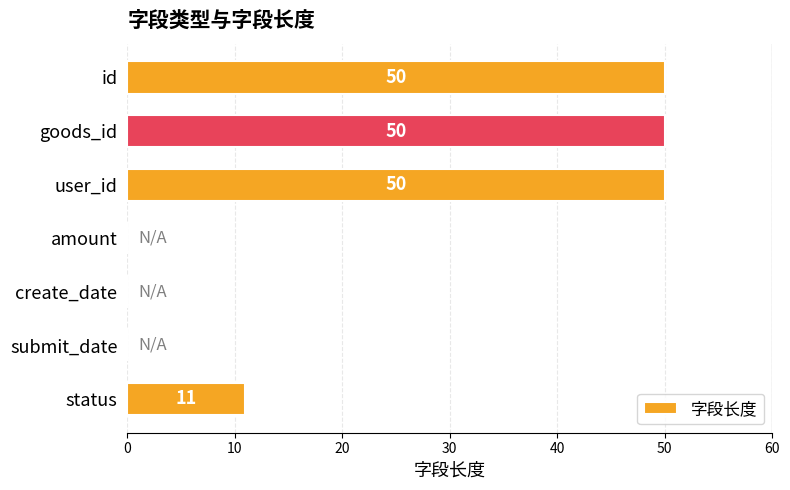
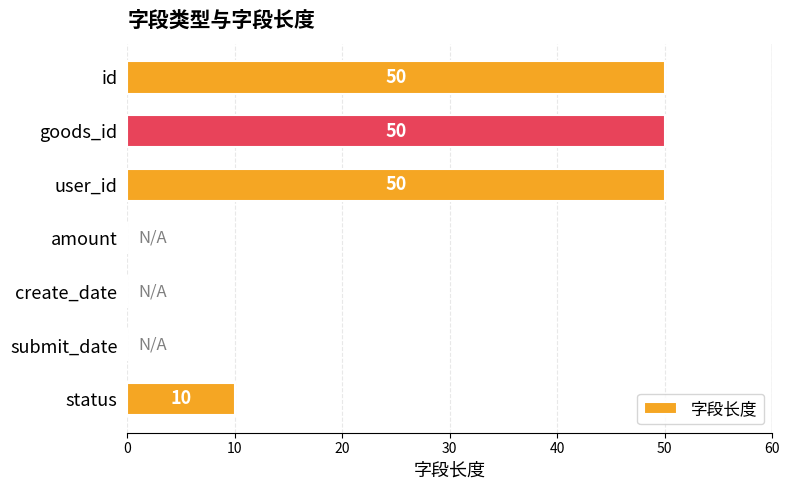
  {
    "id": 50,
    "goods_id": 50,
    "user_id": 50,
-   "status": 11
+   "status": 10
  }
